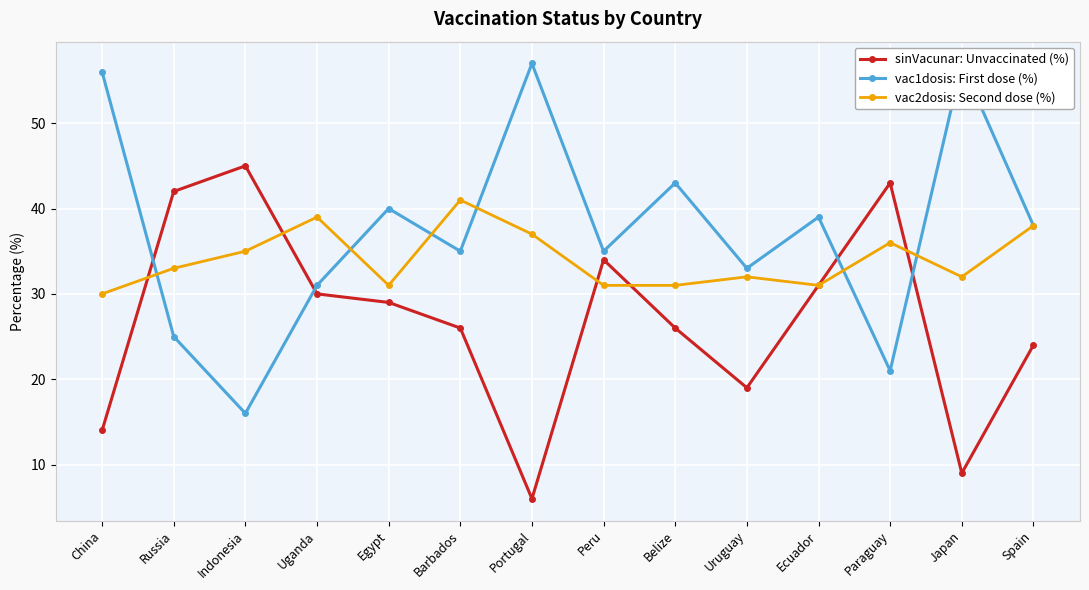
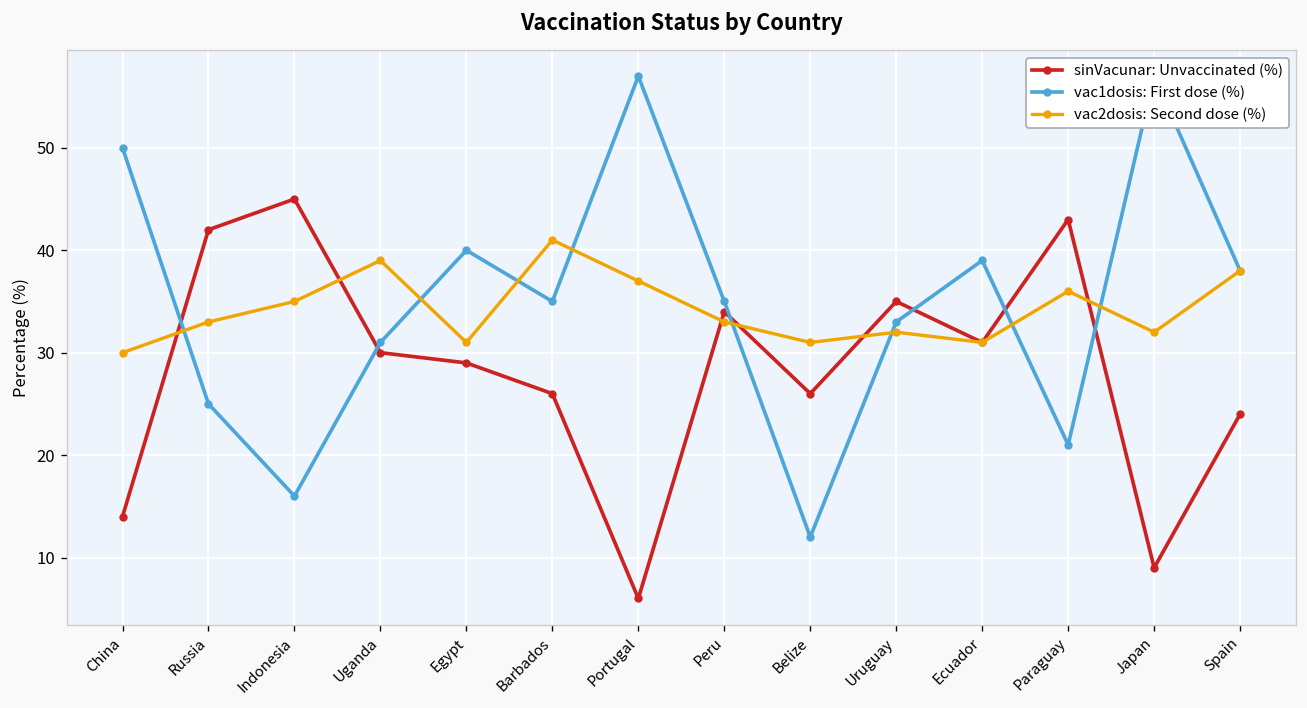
  {
    "sinVacunar: Unvaccinated (%)": {
      "China": 14,
      "Russia": 42,
      "Indonesia": 45,
      "Uganda": 30,
      "Egypt": 29,
      "Barbados": 26,
      "Portugal": 6,
      "Peru": 34,
      "Belize": 26,
-     "Uruguay": 19,
+     "Uruguay": 35,
      "Paraguay": 43,
      "Japan": 9,
      "Spain": 24
    },
    "vac1dosis: First dose (%)": {
-     "China": 56,
+     "China": 50,
      "Russia": 25,
      "Indonesia": 16,
      "Uganda": 31,
      "Egypt": 40,
      "Barbados": 35,
      "Portugal": 57,
      "Peru": 35,
-     "Belize": 43,
+     "Belize": 12,
      "Uruguay": 33,
      "Ecuador": 39,
      "Paraguay": 21
    },
    "vac2dosis: Second dose (%)": {
      "China": 30,
      "Russia": 33,
      "Indonesia": 35,
      "Uganda": 39,
      "Egypt": 31,
      "Barbados": 41,
      "Portugal": 37,
-     "Peru": 31,
+     "Peru": 33,
      "Belize": 31,
      "Uruguay": 32,
      "Paraguay": 36,
      "Japan": 32
    }
  }
